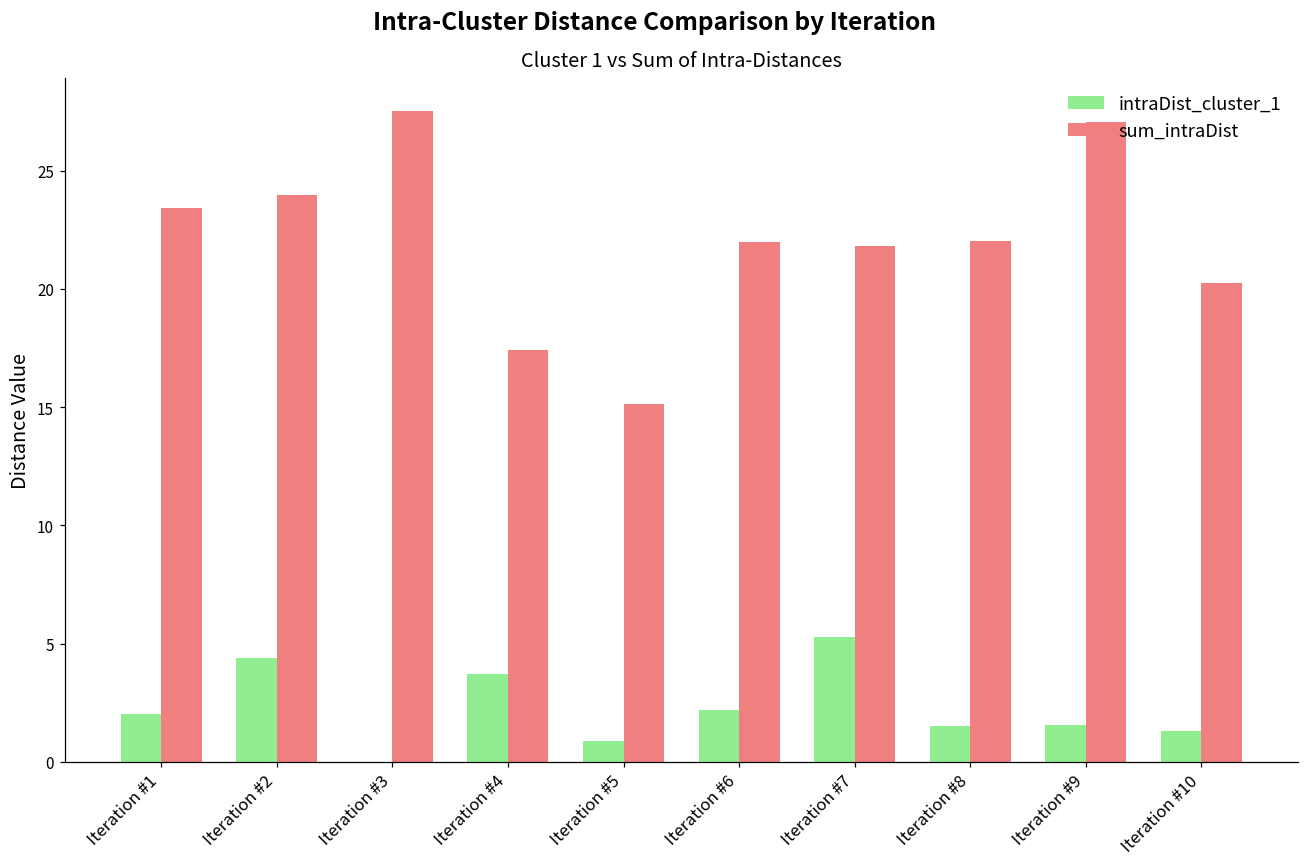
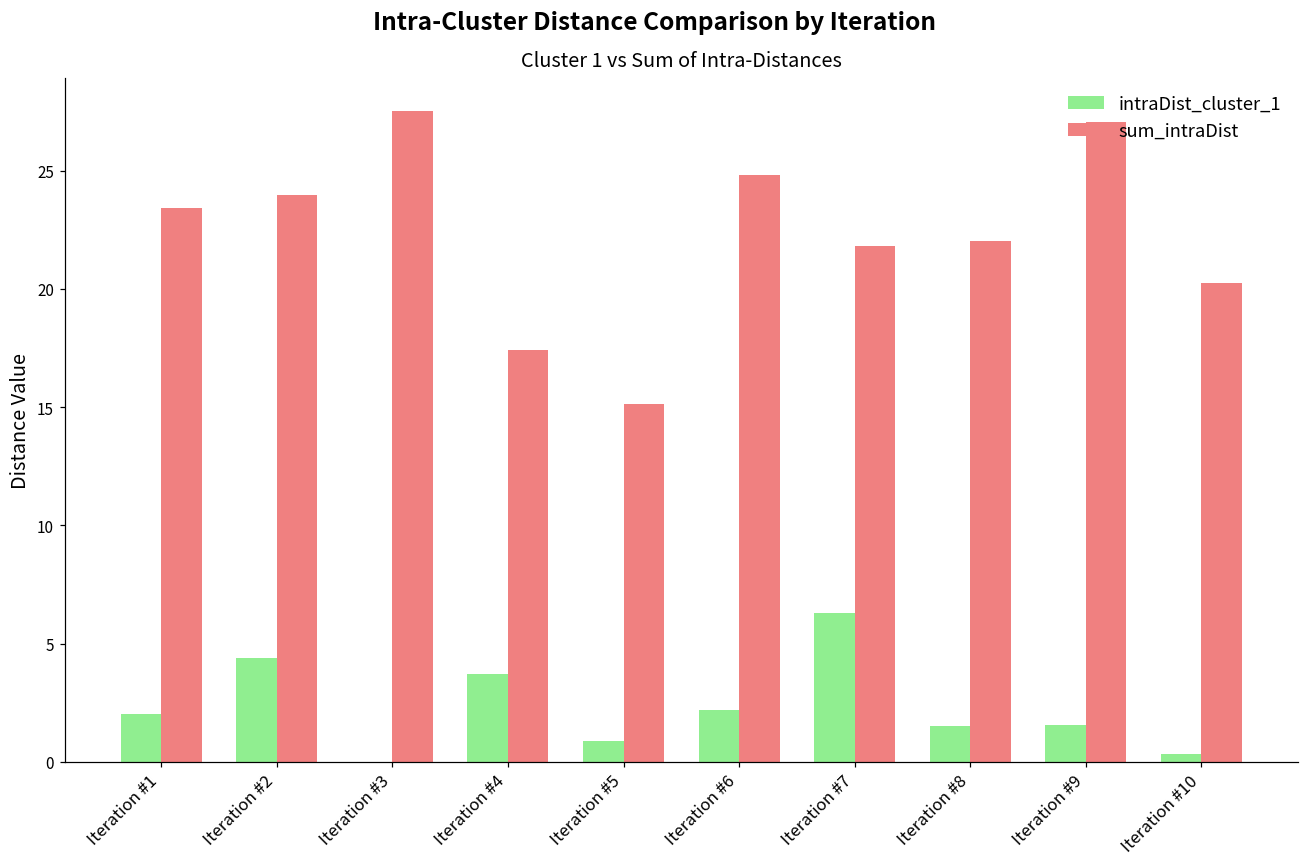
  {
    "intraDist_cluster_1": {
      "Iteration #1": 2.0,
      "Iteration #2": 4.4,
      "Iteration #3": 0.0,
      "Iteration #4": 3.7,
      "Iteration #5": 0.9,
      "Iteration #6": 2.2,
-     "Iteration #7": 5.3,
+     "Iteration #7": 6.3,
      "Iteration #8": 1.5,
      "Iteration #9": 1.6,
-     "Iteration #10": 1.3
+     "Iteration #10": 0.3
    },
    "sum_intraDist": {
      "Iteration #1": 23.4,
      "Iteration #2": 24.0,
      "Iteration #3": 27.5,
      "Iteration #4": 17.4,
      "Iteration #5": 15.1,
-     "Iteration #6": 22.0,
+     "Iteration #6": 24.8,
      "Iteration #7": 21.8,
      "Iteration #8": 22.0,
      "Iteration #9": 27.1,
      "Iteration #10": 20.2
    }
  }
